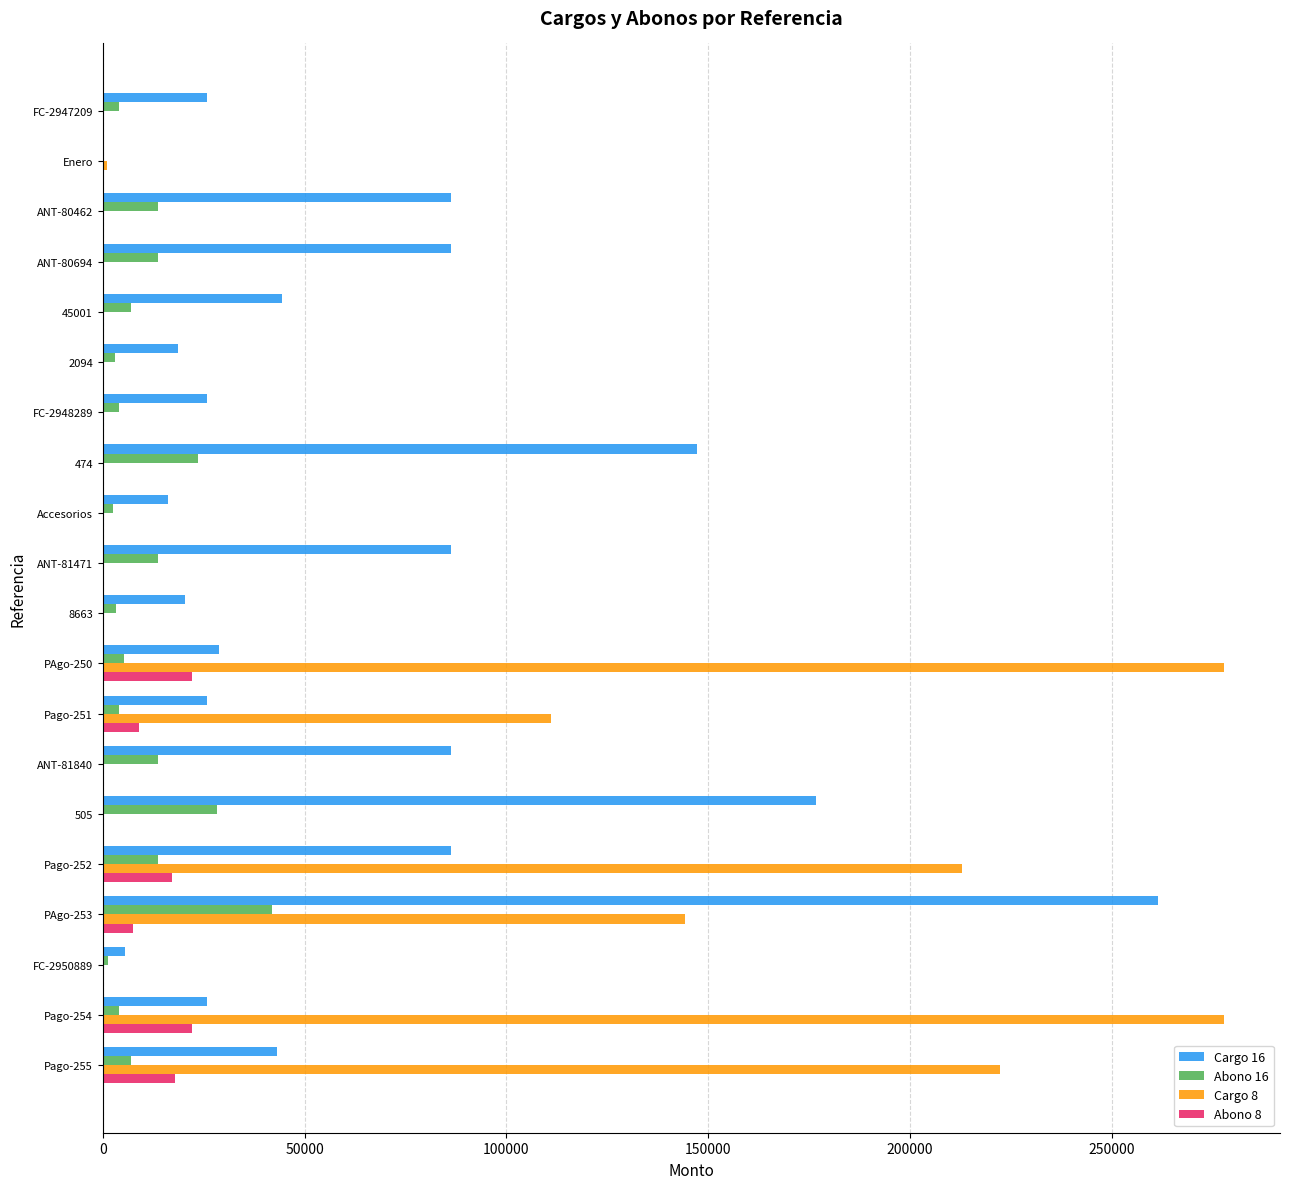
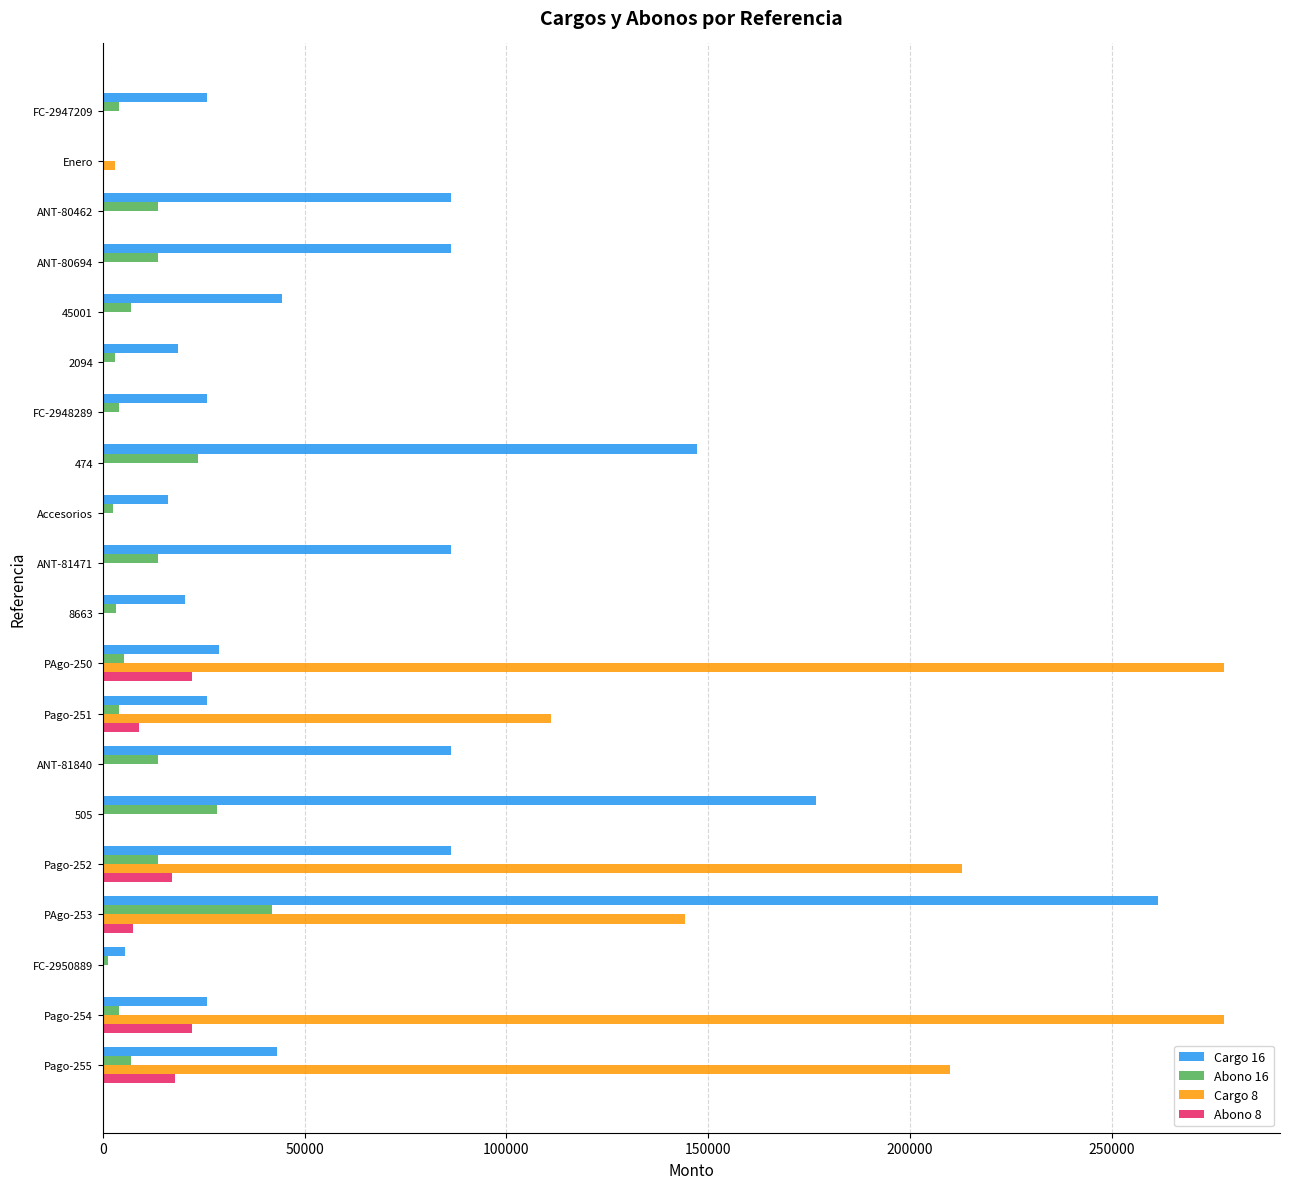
  {
    "Cargo 16": {
      "FC-2947209": 26000,
      "Enero": 0,
      "ANT-80462": 86000,
      "ANT-80694": 86000,
      "45001": 44000,
      "2094": 19000,
      "FC-2948289": 26000,
      "474": 147000,
      "Accesorios": 16000,
      "ANT-81471": 86000,
      "8663": 20000,
      "PAgo-250": 29000,
      "Pago-251": 26000,
      "ANT-81840": 86000,
      "505": 177000,
      "Pago-252": 86000,
      "PAgo-253": 261000,
      "FC-2950889": 5000,
      "Pago-254": 26000,
      "Pago-255": 43000
    },
    "Abono 16": {
      "FC-2947209": 4000,
      "Enero": 0,
      "ANT-80462": 14000,
      "ANT-80694": 14000,
      "45001": 7000,
      "2094": 3000,
      "FC-2948289": 4000,
      "474": 24000,
      "Accesorios": 3000,
      "ANT-81471": 14000,
      "8663": 3000,
      "PAgo-250": 5000,
      "Pago-251": 4000,
      "ANT-81840": 14000,
      "505": 28000,
      "Pago-252": 14000,
      "PAgo-253": 42000,
      "FC-2950889": 1000,
      "Pago-254": 4000,
      "Pago-255": 7000
    },
    "Cargo 8": {
      "FC-2947209": 0,
-     "Enero": 1000,
+     "Enero": 3000,
      "ANT-80462": 0,
      "ANT-80694": 0,
      "45001": 0,
      "2094": 0,
      "FC-2948289": 0,
      "474": 0,
      "Accesorios": 0,
      "ANT-81471": 0,
      "8663": 0,
      "PAgo-250": 278000,
      "Pago-251": 111000,
      "ANT-81840": 0,
      "505": 0,
      "Pago-252": 213000,
      "PAgo-253": 144000,
      "FC-2950889": 0,
      "Pago-254": 278000,
-     "Pago-255": 222000
+     "Pago-255": 210000
    },
    "Abono 8": {
      "FC-2947209": 0,
      "ANT-80462": 0,
      "ANT-80694": 0,
      "45001": 0,
      "2094": 0,
      "FC-2948289": 0,
      "474": 0,
      "Accesorios": 0,
      "ANT-81471": 0,
      "8663": 0,
      "PAgo-250": 22000,
      "Pago-251": 9000,
      "ANT-81840": 0,
      "505": 0,
      "Pago-252": 17000,
      "PAgo-253": 7000,
      "FC-2950889": 0,
      "Pago-254": 22000,
      "Pago-255": 18000
    }
  }
